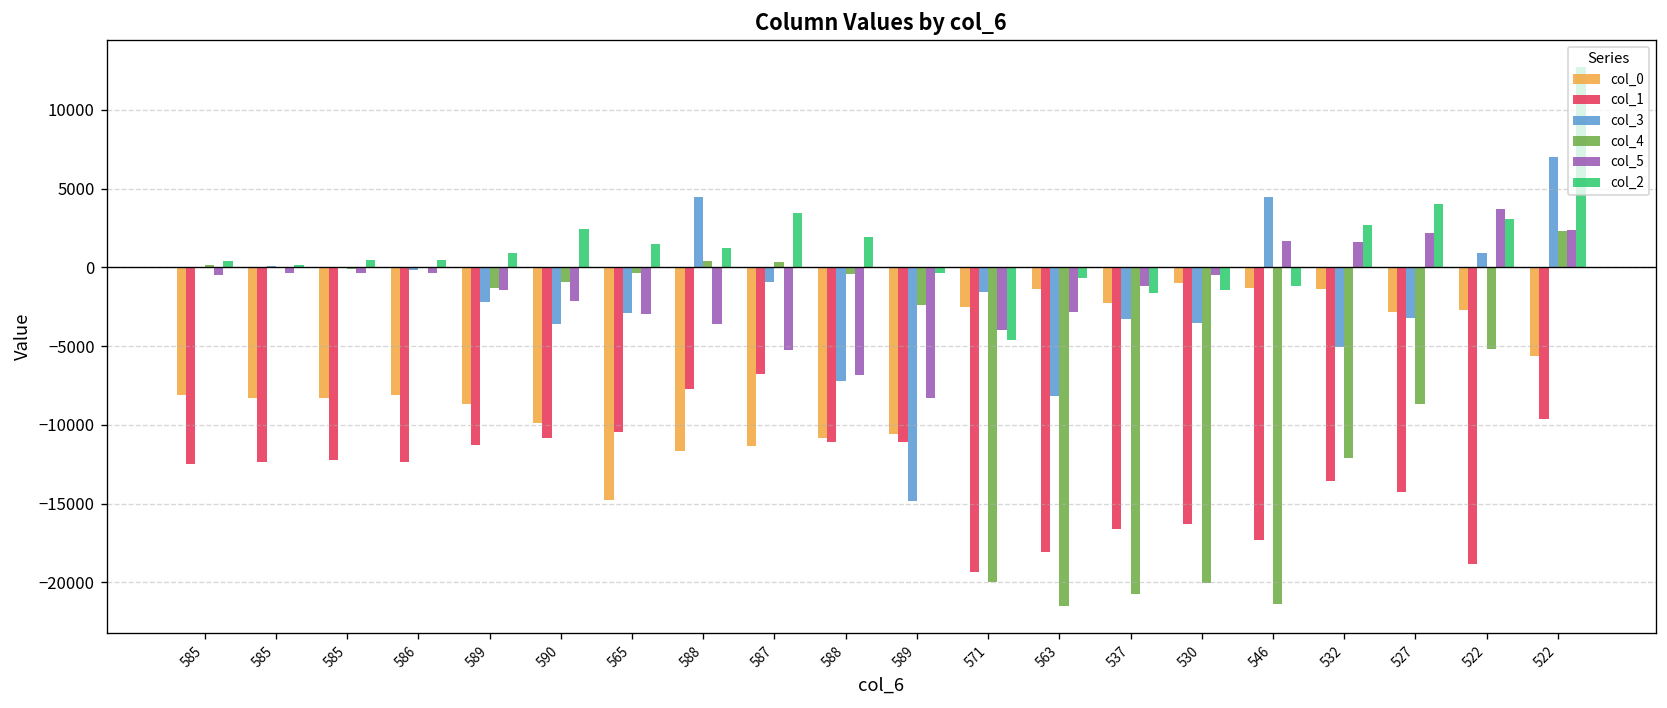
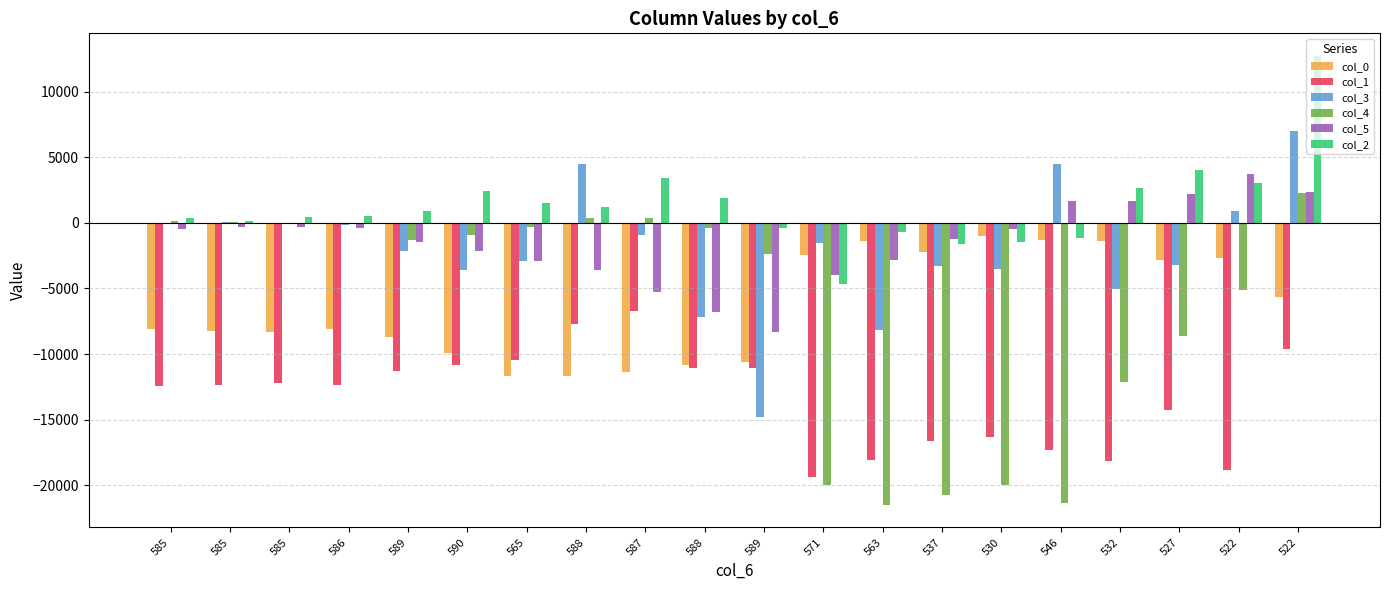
  {
    "col_0": {
      "586": -8100,
      "590": -9900,
-     "565": -14800,
+     "565": -11700,
      "587": -11300,
      "571": -2500,
      "563": -1400,
      "537": -2200,
      "530": -1000,
      "546": -1300,
      "532": -1400,
      "527": -2800
    },
    "col_1": {
      "586": -12300,
      "590": -10900,
      "565": -10500,
      "587": -6700,
      "571": -19400,
      "563": -18100,
      "537": -16600,
      "530": -16300,
      "546": -17300,
-     "532": -13600,
+     "532": -18200,
      "527": -14300
    },
    "col_3": {
      "590": -3600,
      "565": -2900,
      "587": -1000,
      "571": -1600,
      "563": -8100,
      "537": -3300,
      "530": -3500,
      "546": 4500,
      "532": -5000,
      "527": -3200
    },
    "col_4": {
      "590": -900,
      "565": -300,
      "587": 300,
      "571": -20000,
      "563": -21500,
      "537": -20800,
      "530": -20000,
      "546": -21400,
      "532": -12100,
      "527": -8700
    },
    "col_5": {
      "586": -400,
      "590": -2100,
      "565": -2900,
      "587": -5300,
      "571": -4000,
      "563": -2800,
      "537": -1200,
      "530": -500,
      "546": 1600,
      "532": 1600,
      "527": 2200
    },
    "col_2": {
      "586": 500,
      "590": 2400,
      "565": 1500,
      "587": 3400,
      "571": -4600,
      "563": -700,
      "537": -1600,
      "530": -1400,
      "546": -1200,
      "532": 2700,
      "527": 4000
    }
  }
